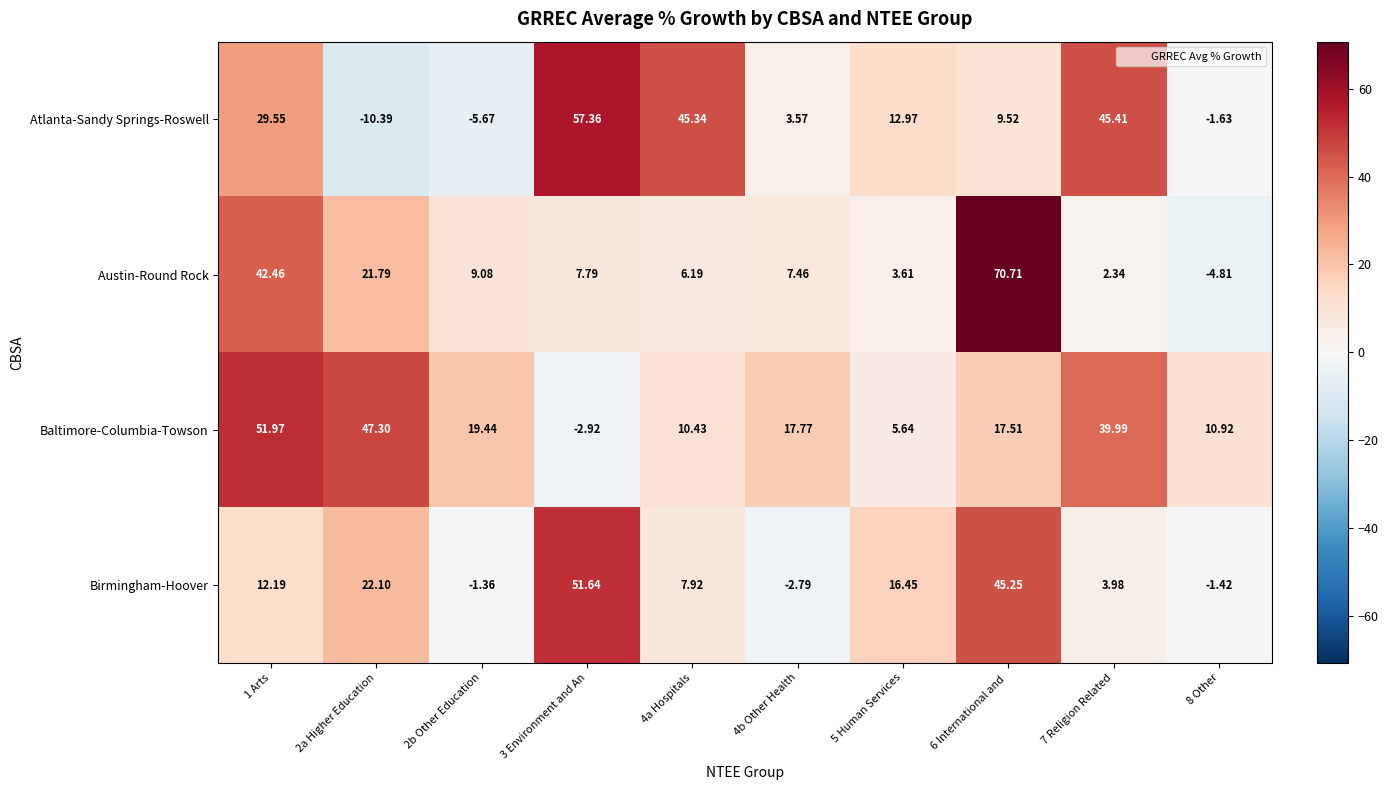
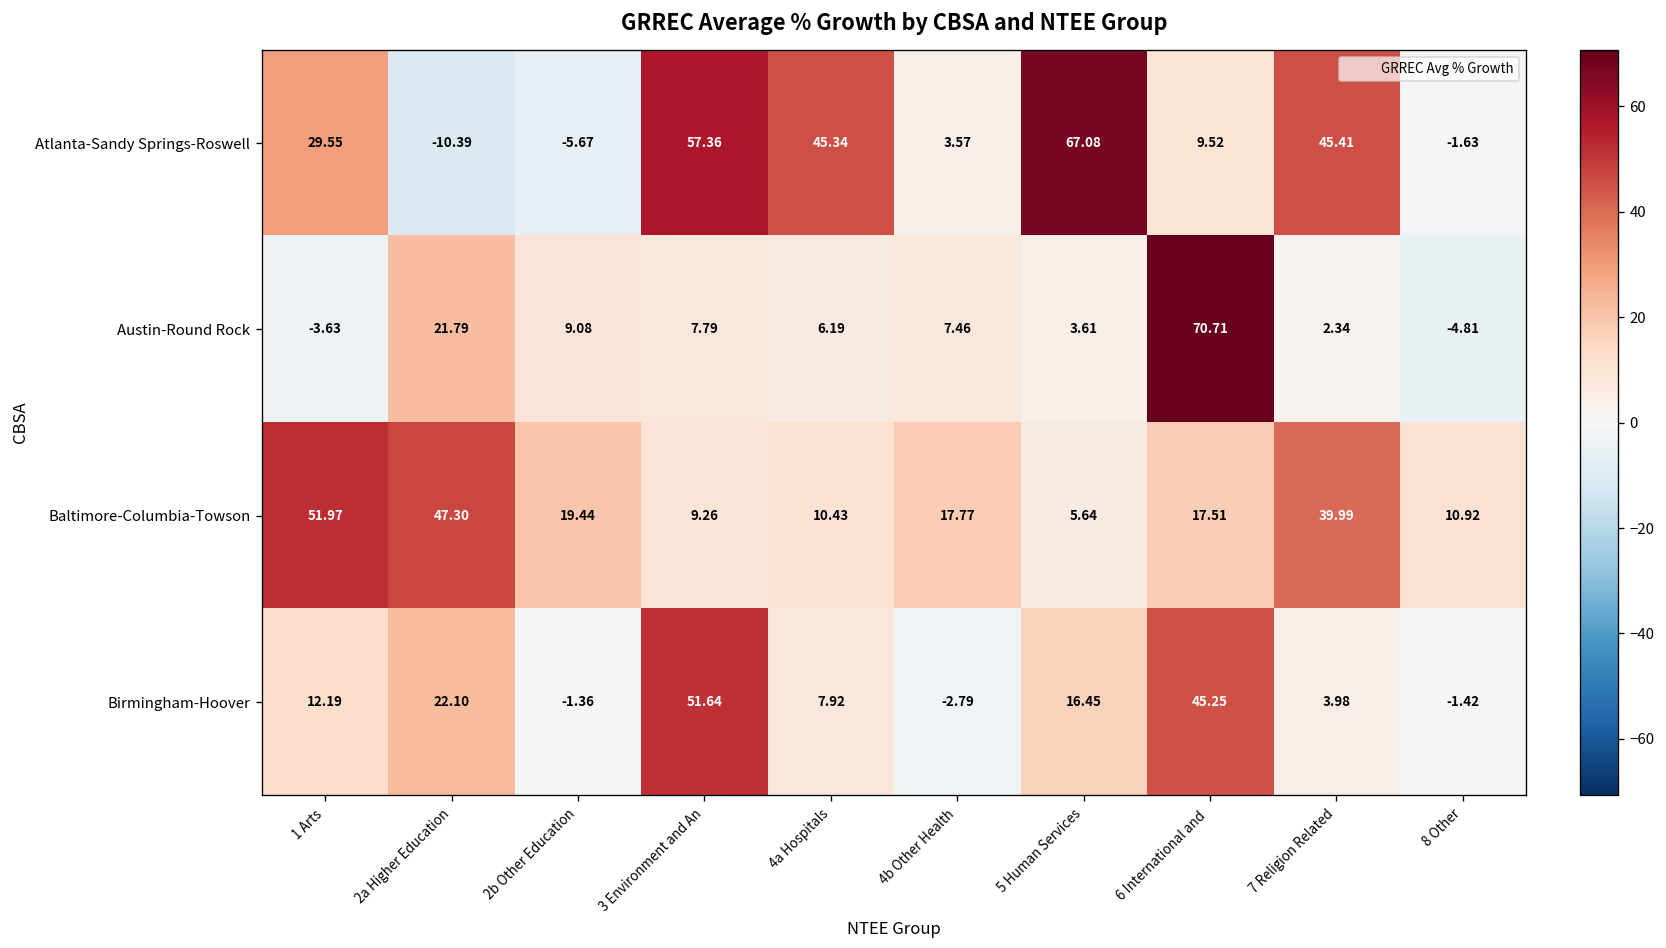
  {
    "Atlanta-Sandy Springs-Roswell": {
      "1 Arts": 29.55,
      "2a Higher Education": -10.39,
      "2b Other Education": -5.67,
      "3 Environment and An": 57.36,
      "4a Hospitals": 45.34,
      "4b Other Health": 3.57,
-     "5 Human Services": 12.97,
+     "5 Human Services": 67.08,
      "6 International and": 9.52,
      "7 Religion Related": 45.41,
      "8 Other": -1.63
    },
    "Austin-Round Rock": {
-     "1 Arts": 42.46,
+     "1 Arts": -3.63,
      "2a Higher Education": 21.79,
      "2b Other Education": 9.08,
      "3 Environment and An": 7.79,
      "4a Hospitals": 6.19,
      "4b Other Health": 7.46,
      "5 Human Services": 3.61,
      "6 International and": 70.71,
      "7 Religion Related": 2.34,
      "8 Other": -4.81
    },
    "Baltimore-Columbia-Towson": {
      "1 Arts": 51.97,
      "2a Higher Education": 47.30,
      "2b Other Education": 19.44,
-     "3 Environment and An": -2.92,
+     "3 Environment and An": 9.26,
      "4a Hospitals": 10.43,
      "4b Other Health": 17.77,
      "5 Human Services": 5.64,
      "6 International and": 17.51,
      "7 Religion Related": 39.99,
      "8 Other": 10.92
    },
    "Birmingham-Hoover": {
      "1 Arts": 12.19,
      "2a Higher Education": 22.10,
      "2b Other Education": -1.36,
      "3 Environment and An": 51.64,
      "4a Hospitals": 7.92,
      "4b Other Health": -2.79,
      "5 Human Services": 16.45,
      "6 International and": 45.25,
      "7 Religion Related": 3.98,
      "8 Other": -1.42
    }
  }
